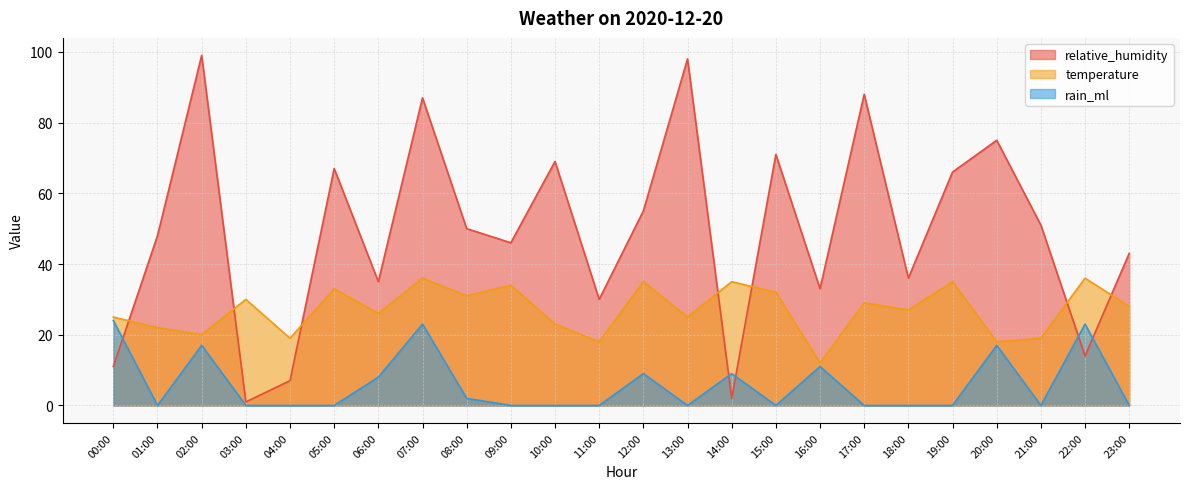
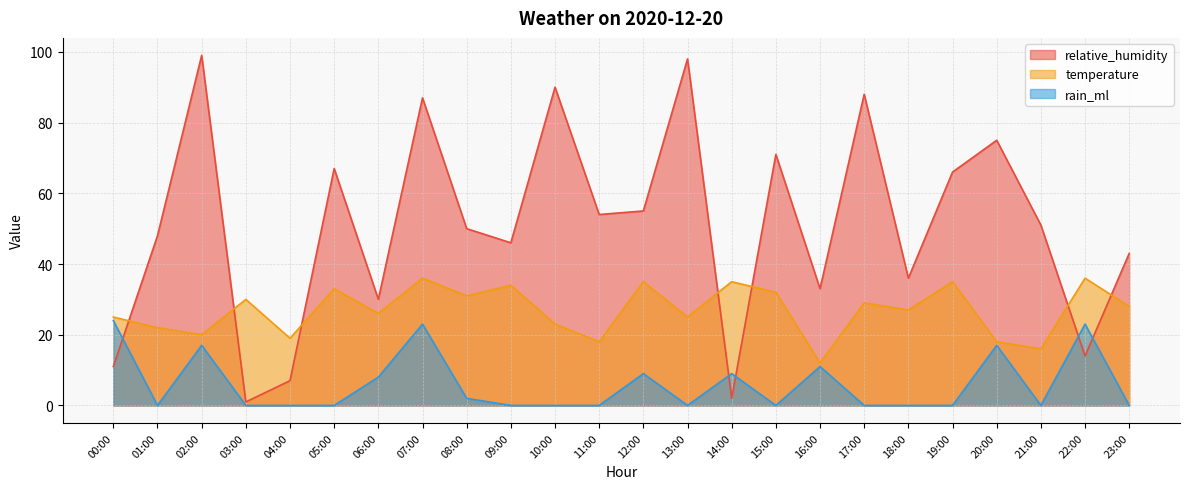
  {
    "relative_humidity": {
      "00:00": 11,
      "01:00": 48,
      "02:00": 99,
      "03:00": 1,
      "04:00": 7,
      "05:00": 67,
-     "06:00": 35,
+     "06:00": 30,
      "07:00": 87,
      "08:00": 50,
      "09:00": 46,
-     "10:00": 69,
-     "11:00": 30,
+     "10:00": 90,
+     "11:00": 54,
      "12:00": 55,
      "13:00": 98,
      "14:00": 2,
      "15:00": 71,
      "16:00": 33,
      "17:00": 88,
      "18:00": 36,
      "19:00": 66,
      "20:00": 75,
      "21:00": 51,
      "22:00": 14,
      "23:00": 43
    },
    "temperature": {
      "00:00": 25,
      "01:00": 22,
      "02:00": 20,
      "03:00": 30,
      "04:00": 19,
      "05:00": 33,
      "06:00": 26,
      "07:00": 36,
      "08:00": 31,
      "09:00": 34,
      "10:00": 23,
      "11:00": 18,
      "12:00": 35,
      "13:00": 25,
      "14:00": 35,
      "15:00": 32,
      "16:00": 12,
      "17:00": 29,
      "18:00": 27,
      "19:00": 35,
      "20:00": 18,
-     "21:00": 19,
+     "21:00": 16,
      "22:00": 36,
      "23:00": 28
    },
    "rain_ml": {
      "00:00": 24,
      "01:00": 0,
      "02:00": 17,
      "03:00": 0,
      "04:00": 0,
      "05:00": 0,
      "06:00": 8,
      "07:00": 23,
      "08:00": 2,
      "09:00": 0,
      "10:00": 0,
      "11:00": 0,
      "12:00": 9,
      "13:00": 0,
      "14:00": 9,
      "15:00": 0,
      "16:00": 11,
      "17:00": 0,
      "18:00": 0,
      "19:00": 0,
      "20:00": 17,
      "21:00": 0,
      "22:00": 23,
      "23:00": 0
    }
  }
